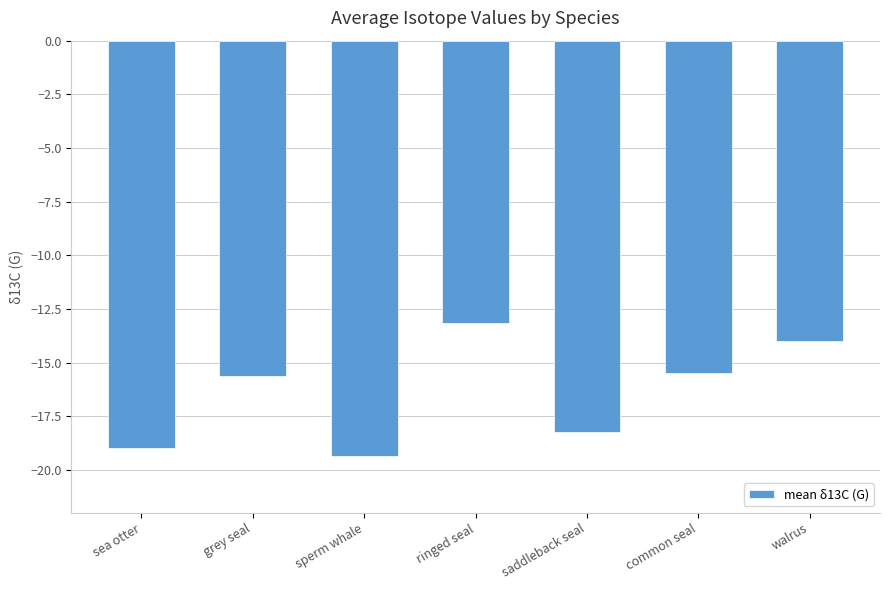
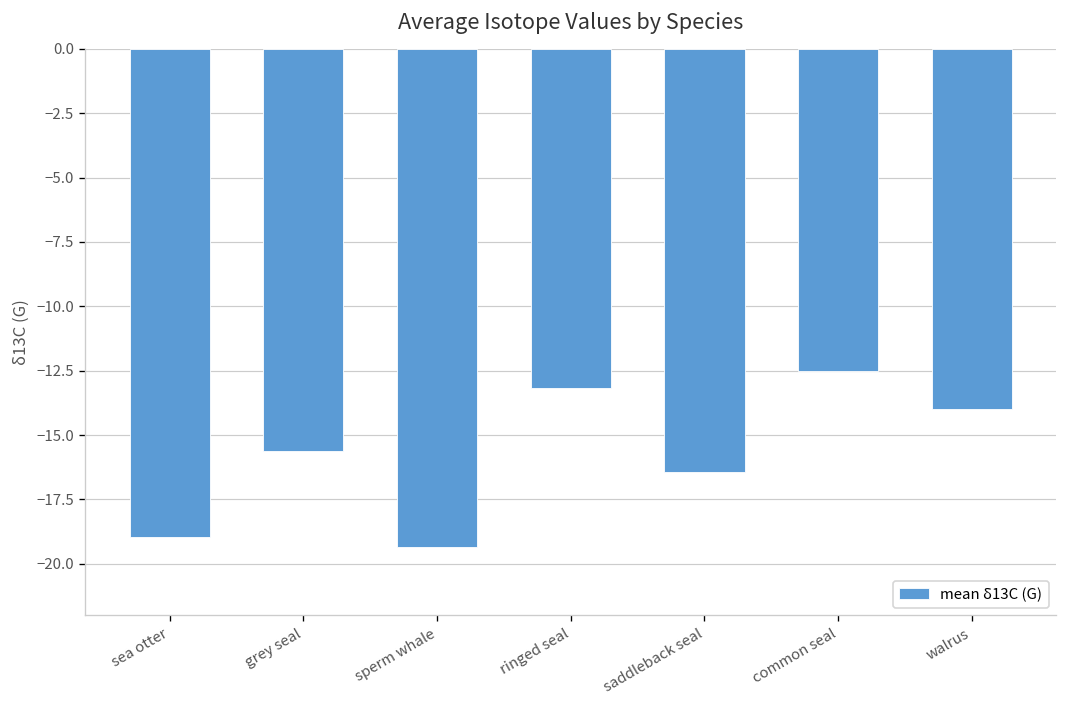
  {
    "sea otter": -19.0,
    "grey seal": -15.6,
    "sperm whale": -19.3,
    "ringed seal": -13.2,
-   "saddleback seal": -18.2,
-   "common seal": -15.5,
+   "saddleback seal": -16.4,
+   "common seal": -12.5,
    "walrus": -14.0
  }
